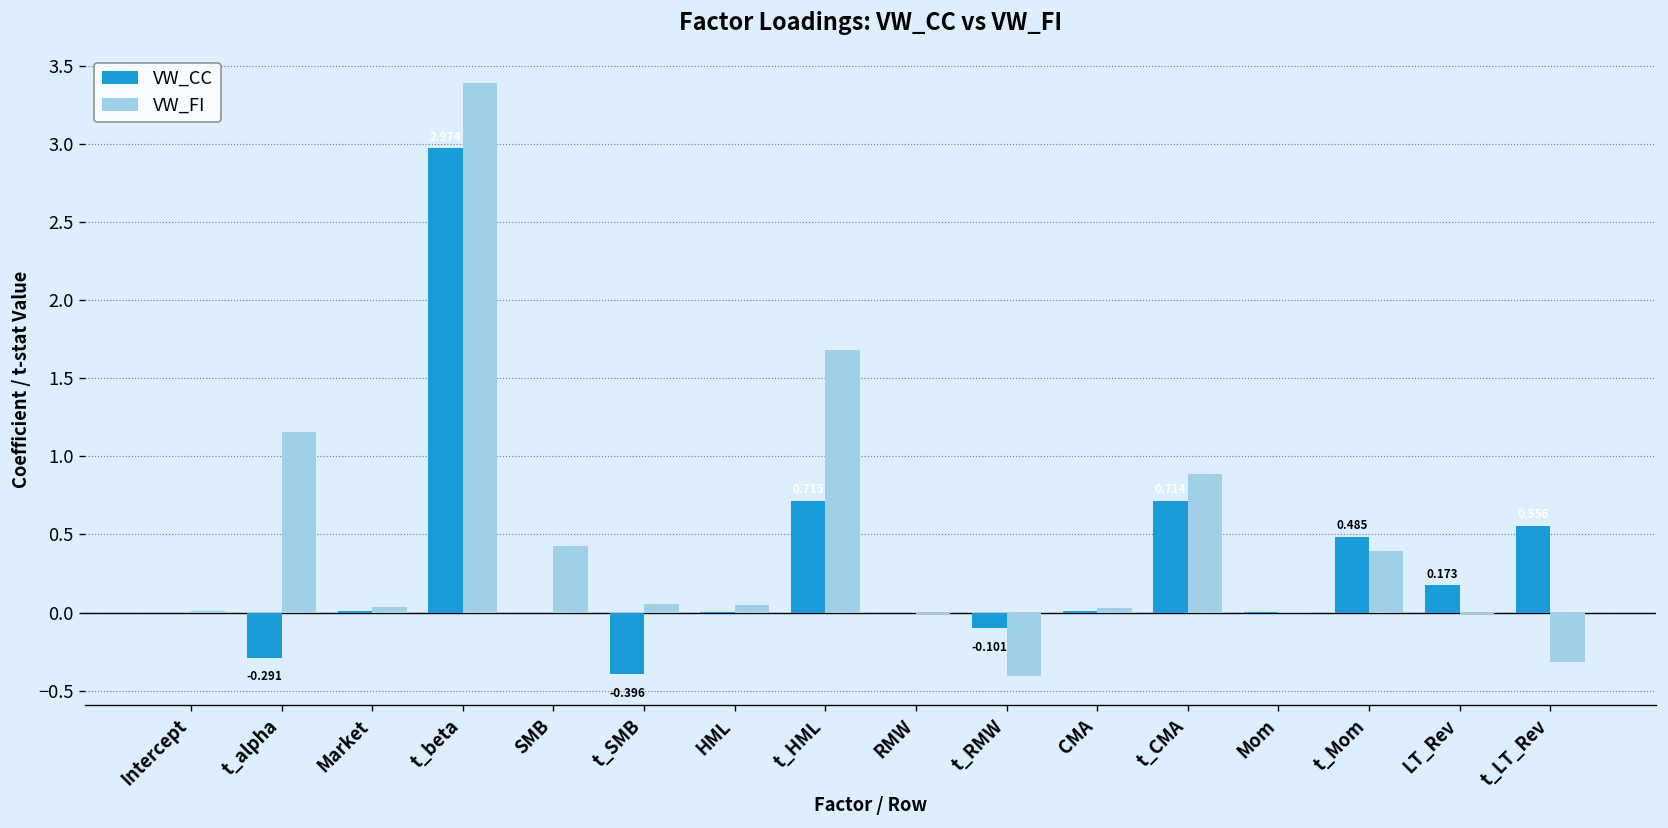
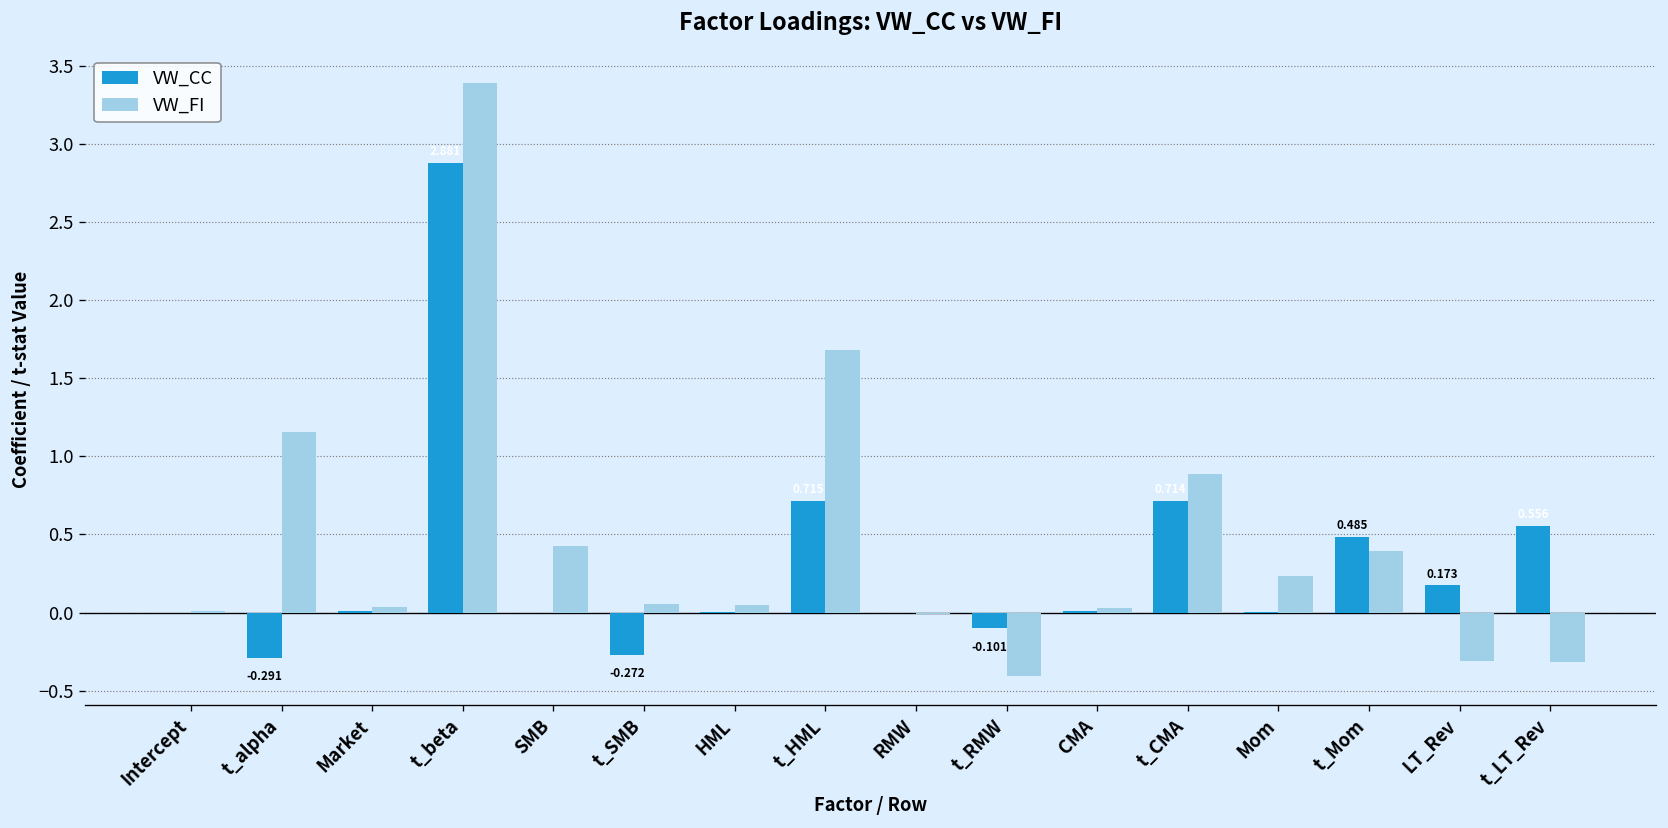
  {
    "VW_CC": {
      "t_alpha": -0.291,
-     "t_beta": 2.97,
-     "t_SMB": -0.396,
+     "t_beta": 2.88,
+     "t_SMB": -0.272,
      "t_RMW": -0.101,
      "t_Mom": 0.485,
      "LT_Rev": 0.173
    },
    "VW_FI": {
      "t_alpha": 1.16,
      "Market": 0.03,
      "t_beta": 3.39,
      "SMB": 0.43,
      "t_SMB": 0.05,
      "HML": 0.05,
      "t_HML": 1.68,
      "t_RMW": -0.40,
      "CMA": 0.03,
      "t_CMA": 0.89,
-     "Mom": 0.00,
+     "Mom": 0.23,
      "t_Mom": 0.39,
-     "LT_Rev": -0.01,
+     "LT_Rev": -0.31,
      "t_LT_Rev": -0.32
    }
  }
